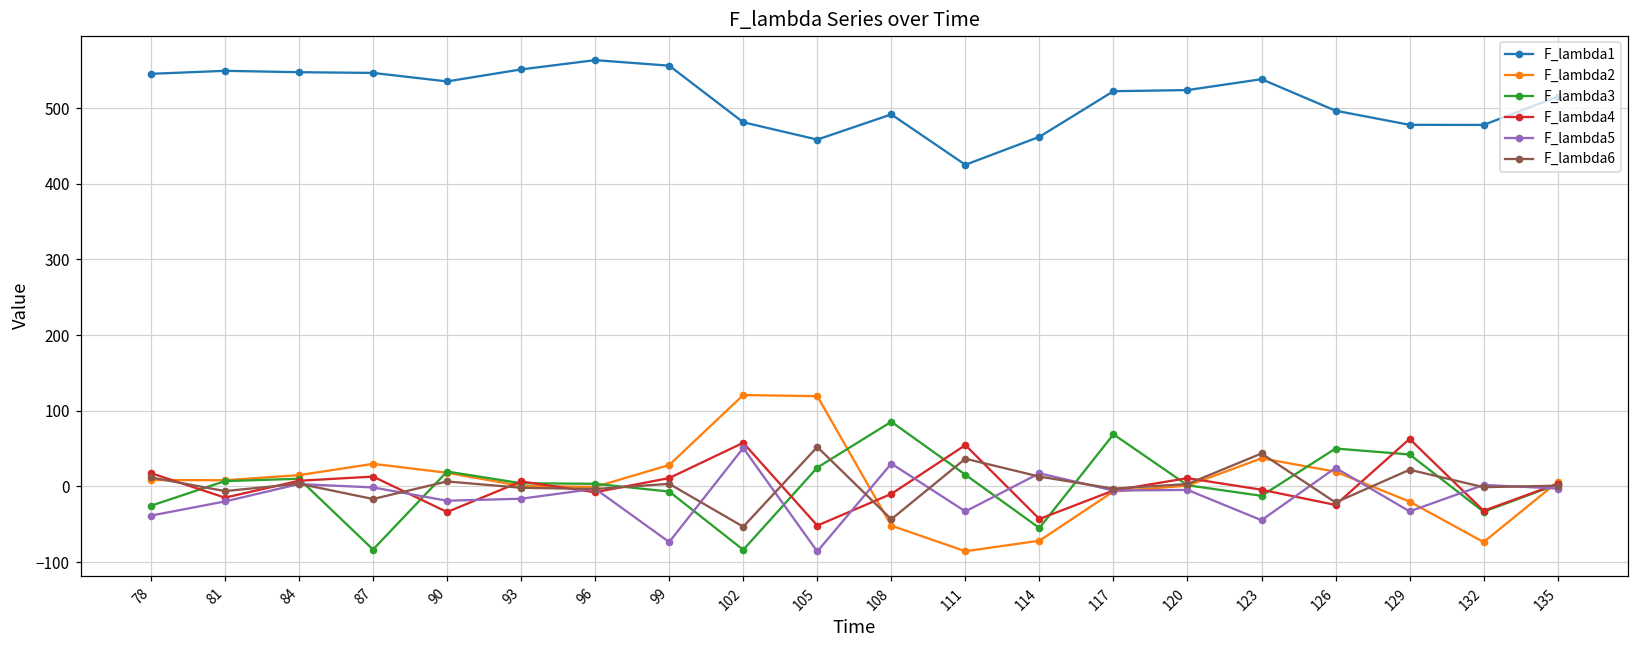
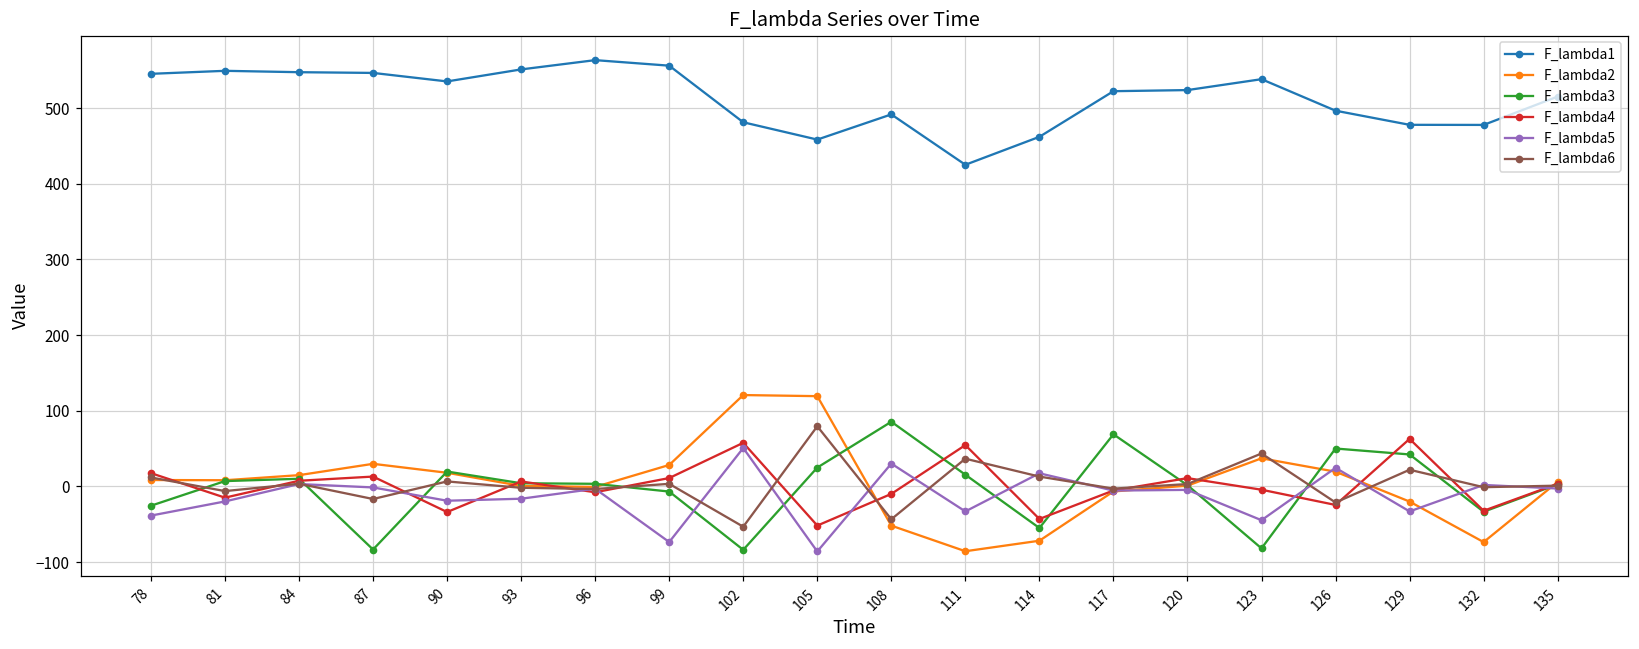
  {
    "F_lambda1": {
      "78": 550,
      "81": 550,
      "84": 550,
      "87": 550,
      "90": 540,
      "93": 550,
      "96": 560,
      "99": 560,
      "102": 480,
      "105": 460,
      "108": 490,
      "111": 430,
      "114": 460,
      "117": 520,
      "120": 520,
      "123": 540,
      "126": 500,
      "129": 480,
      "132": 480
    },
    "F_lambda2": {
      "84": 10,
      "87": 30,
      "99": 30,
      "102": 120,
      "105": 120,
      "108": -50,
      "111": -90,
      "114": -70,
      "123": 40,
      "126": 20,
      "129": -20,
      "132": -70
    },
    "F_lambda3": {
      "78": -30,
      "87": -80,
      "96": 0,
      "99": -10,
      "102": -80,
      "105": 20,
      "108": 90,
      "111": 20,
      "114": -60,
      "117": 70,
-     "123": -10,
+     "123": -80,
      "126": 50,
      "129": 40
    },
    "F_lambda4": {
      "78": 20,
      "81": -10,
      "87": 10,
      "90": -30,
      "96": -10,
      "99": 10,
      "102": 60,
      "105": -50,
      "108": -10,
      "111": 50,
      "114": -40,
      "120": 10,
      "123": 0,
      "129": 60
    },
    "F_lambda5": {
      "78": -40,
      "81": -20,
      "87": 0,
      "90": -20,
      "93": -20,
      "99": -70,
      "102": 50,
      "105": -90,
      "108": 30,
      "111": -30,
      "114": 20,
      "120": 0,
      "123": -40,
      "126": 20,
      "129": -30,
      "135": 0
    },
    "F_lambda6": {
      "81": -10,
      "87": -20,
      "90": 10,
      "99": 0,
      "102": -50,
-     "105": 50,
+     "105": 80,
      "108": -40,
      "111": 40,
      "114": 10,
      "123": 40,
      "129": 20
    }
  }
